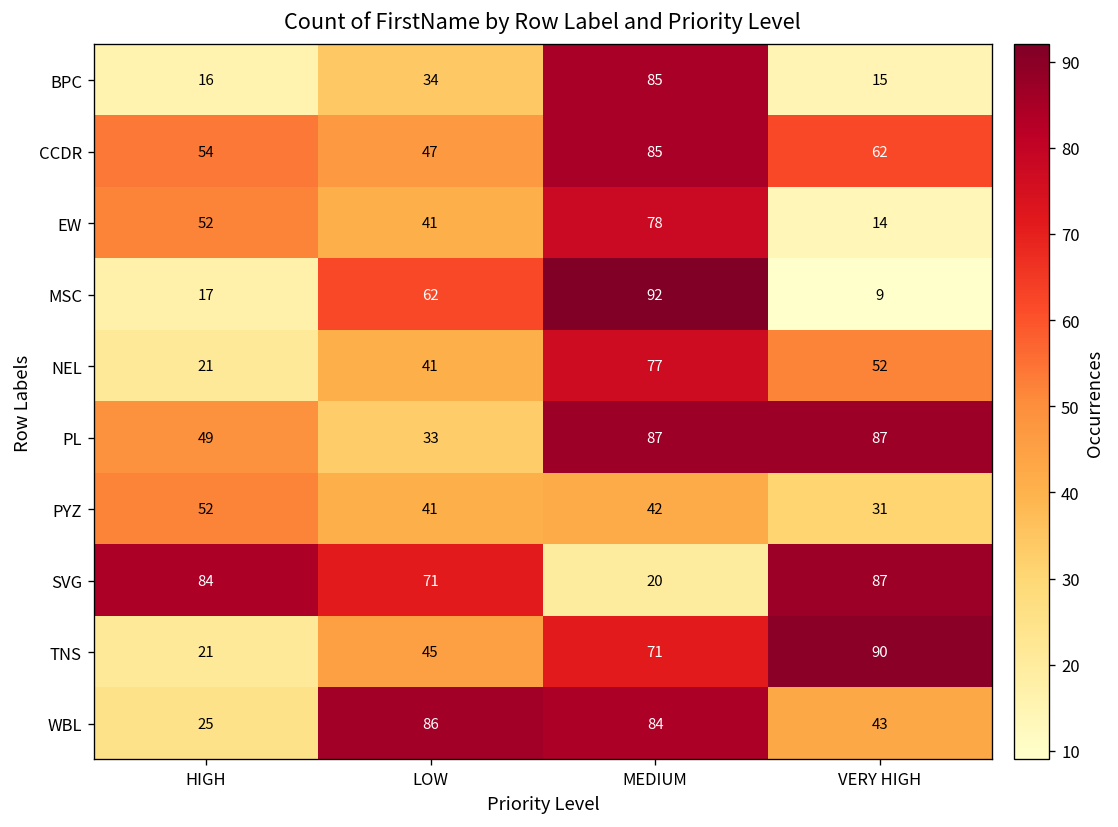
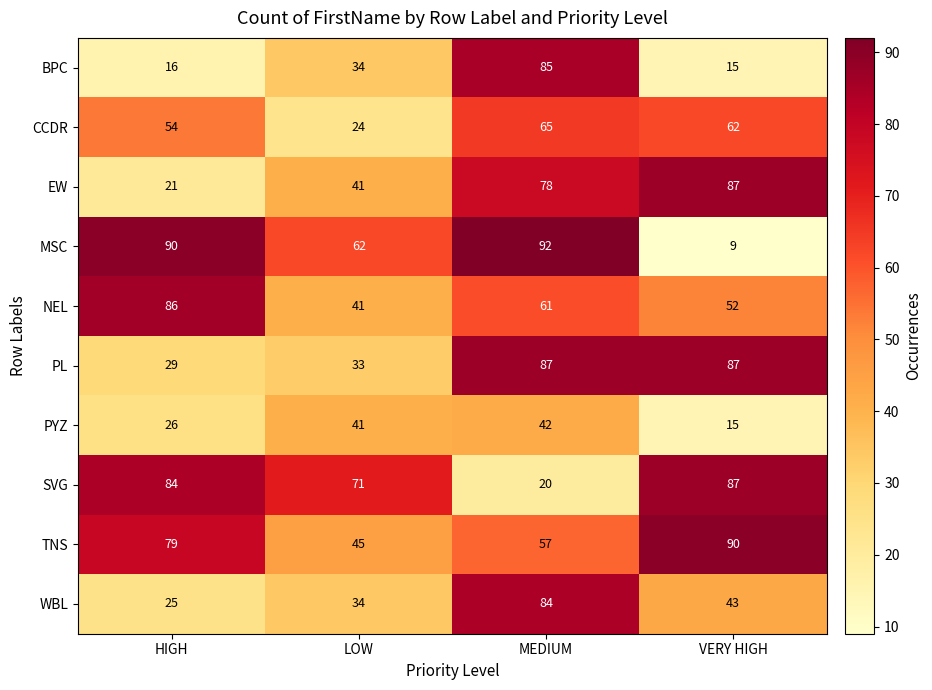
  {
    "BPC": {
      "HIGH": 16,
      "LOW": 34,
      "MEDIUM": 85,
      "VERY HIGH": 15
    },
    "CCDR": {
      "HIGH": 54,
-     "LOW": 47,
-     "MEDIUM": 85,
+     "LOW": 24,
+     "MEDIUM": 65,
      "VERY HIGH": 62
    },
    "EW": {
-     "HIGH": 52,
+     "HIGH": 21,
      "LOW": 41,
      "MEDIUM": 78,
-     "VERY HIGH": 14
+     "VERY HIGH": 87
    },
    "MSC": {
-     "HIGH": 17,
+     "HIGH": 90,
      "LOW": 62,
      "MEDIUM": 92,
      "VERY HIGH": 9
    },
    "NEL": {
-     "HIGH": 21,
+     "HIGH": 86,
      "LOW": 41,
-     "MEDIUM": 77,
+     "MEDIUM": 61,
      "VERY HIGH": 52
    },
    "PL": {
-     "HIGH": 49,
+     "HIGH": 29,
      "LOW": 33,
      "MEDIUM": 87,
      "VERY HIGH": 87
    },
    "PYZ": {
-     "HIGH": 52,
+     "HIGH": 26,
      "LOW": 41,
      "MEDIUM": 42,
-     "VERY HIGH": 31
+     "VERY HIGH": 15
    },
    "SVG": {
      "HIGH": 84,
      "LOW": 71,
      "MEDIUM": 20,
      "VERY HIGH": 87
    },
    "TNS": {
-     "HIGH": 21,
+     "HIGH": 79,
      "LOW": 45,
-     "MEDIUM": 71,
+     "MEDIUM": 57,
      "VERY HIGH": 90
    },
    "WBL": {
      "HIGH": 25,
-     "LOW": 86,
+     "LOW": 34,
      "MEDIUM": 84,
      "VERY HIGH": 43
    }
  }
